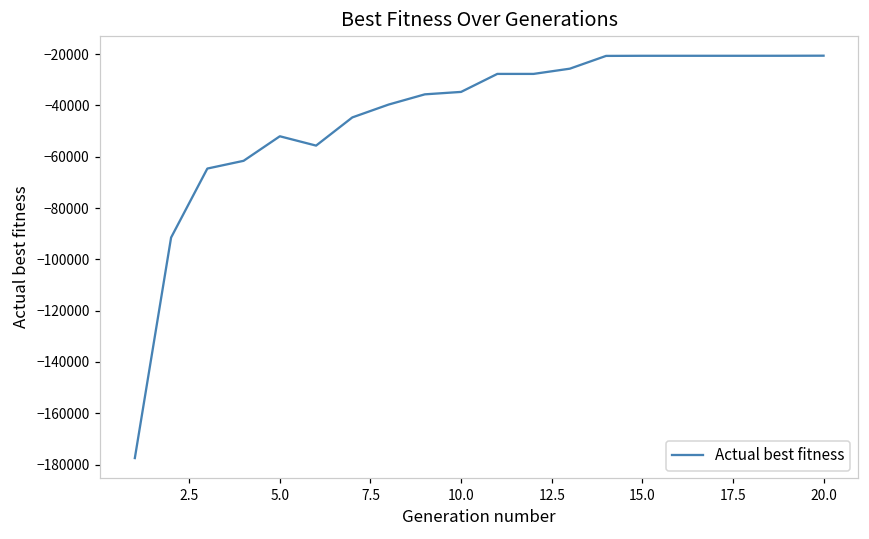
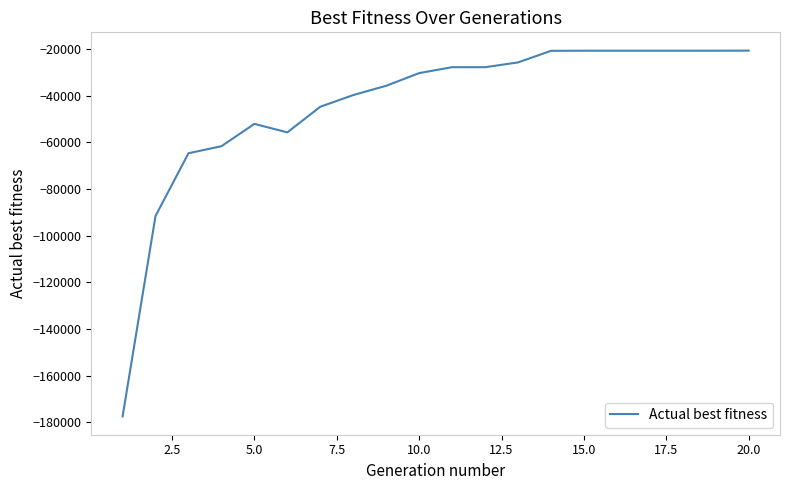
  {
    "5.0": -52000,
-   "10.0": -35000,
+   "10.0": -30000,
    "15.0": -21000,
    "20.0": -21000
  }
